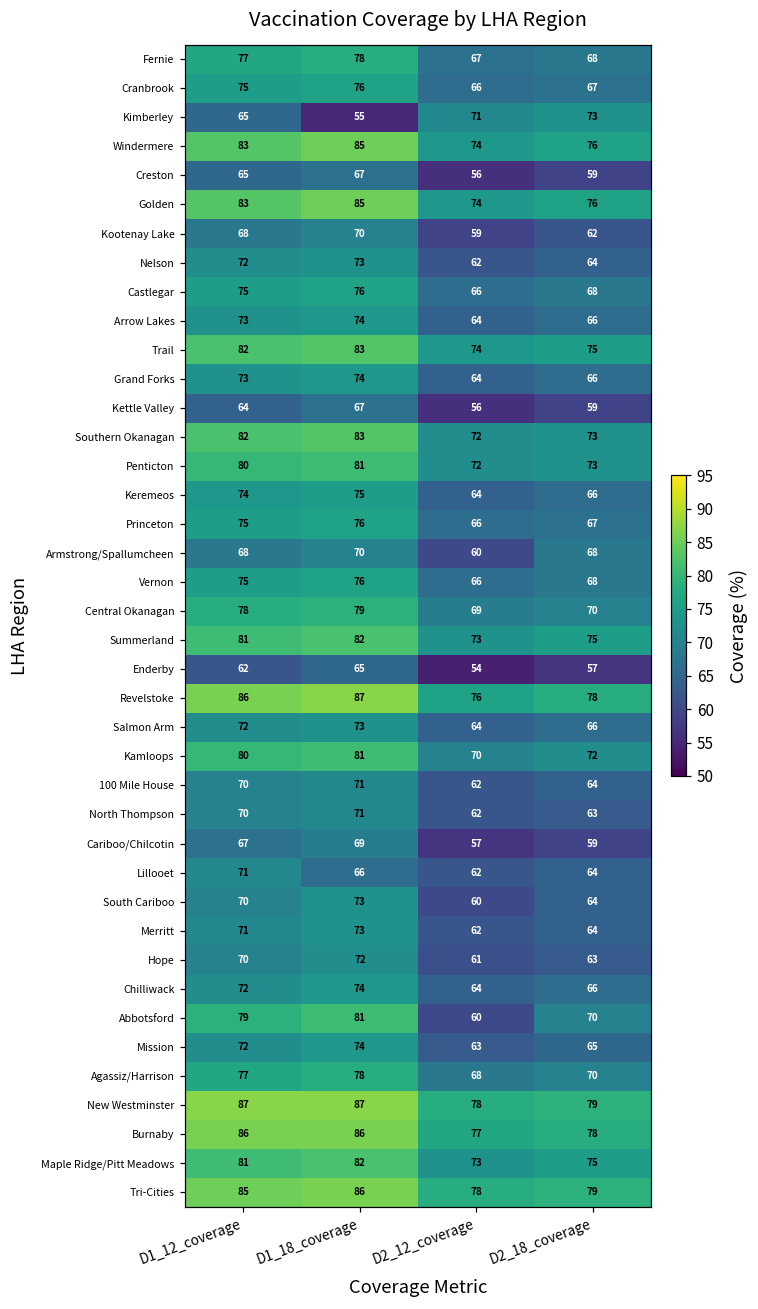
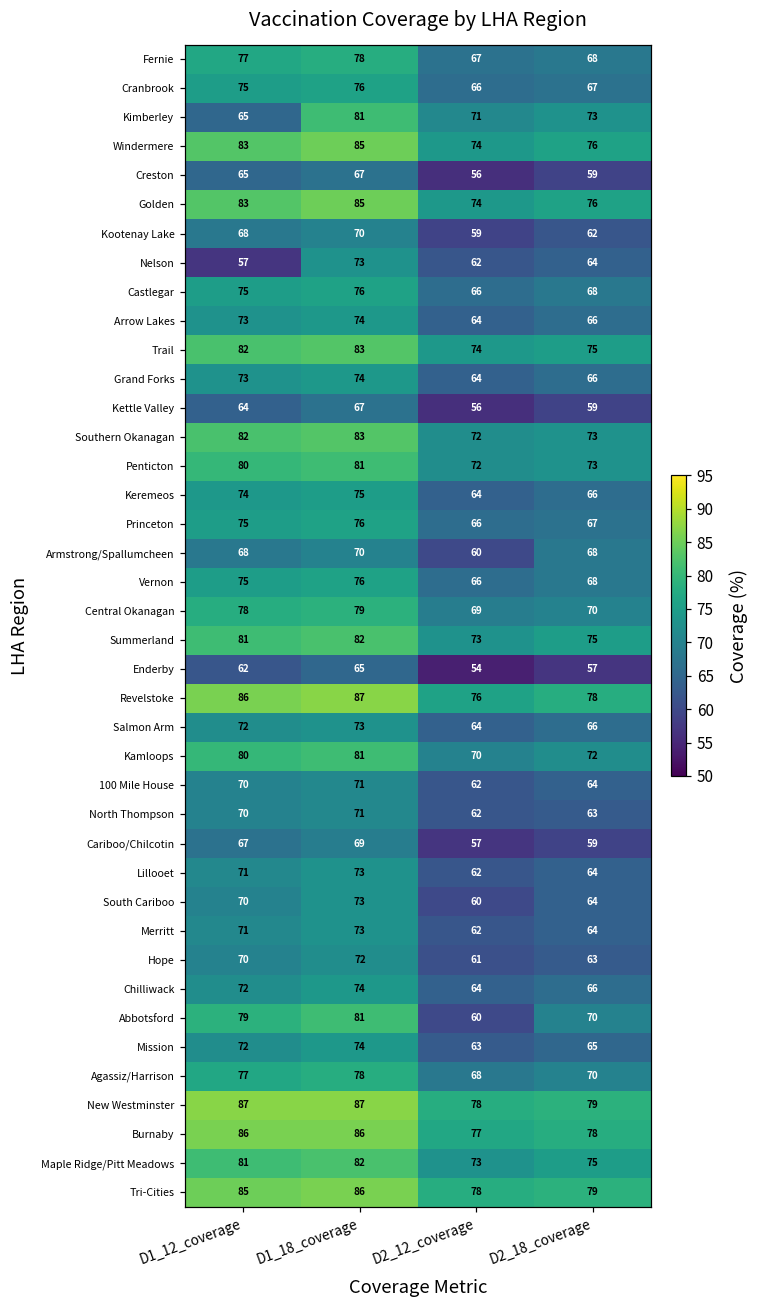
  {
    "Fernie": {
      "D1_12_coverage": 77,
      "D1_18_coverage": 78,
      "D2_12_coverage": 67,
      "D2_18_coverage": 68
    },
    "Cranbrook": {
      "D1_12_coverage": 75,
      "D1_18_coverage": 76,
      "D2_12_coverage": 66,
      "D2_18_coverage": 67
    },
    "Kimberley": {
      "D1_12_coverage": 65,
-     "D1_18_coverage": 55,
+     "D1_18_coverage": 81,
      "D2_12_coverage": 71,
      "D2_18_coverage": 73
    },
    "Windermere": {
      "D1_12_coverage": 83,
      "D1_18_coverage": 85,
      "D2_12_coverage": 74,
      "D2_18_coverage": 76
    },
    "Creston": {
      "D1_12_coverage": 65,
      "D1_18_coverage": 67,
      "D2_12_coverage": 56,
      "D2_18_coverage": 59
    },
    "Golden": {
      "D1_12_coverage": 83,
      "D1_18_coverage": 85,
      "D2_12_coverage": 74,
      "D2_18_coverage": 76
    },
    "Kootenay Lake": {
      "D1_12_coverage": 68,
      "D1_18_coverage": 70,
      "D2_12_coverage": 59,
      "D2_18_coverage": 62
    },
    "Nelson": {
-     "D1_12_coverage": 72,
+     "D1_12_coverage": 57,
      "D1_18_coverage": 73,
      "D2_12_coverage": 62,
      "D2_18_coverage": 64
    },
    "Castlegar": {
      "D1_12_coverage": 75,
      "D1_18_coverage": 76,
      "D2_12_coverage": 66,
      "D2_18_coverage": 68
    },
    "Arrow Lakes": {
      "D1_12_coverage": 73,
      "D1_18_coverage": 74,
      "D2_12_coverage": 64,
      "D2_18_coverage": 66
    },
    "Trail": {
      "D1_12_coverage": 82,
      "D1_18_coverage": 83,
      "D2_12_coverage": 74,
      "D2_18_coverage": 75
    },
    "Grand Forks": {
      "D1_12_coverage": 73,
      "D1_18_coverage": 74,
      "D2_12_coverage": 64,
      "D2_18_coverage": 66
    },
    "Kettle Valley": {
      "D1_12_coverage": 64,
      "D1_18_coverage": 67,
      "D2_12_coverage": 56,
      "D2_18_coverage": 59
    },
    "Southern Okanagan": {
      "D1_12_coverage": 82,
      "D1_18_coverage": 83,
      "D2_12_coverage": 72,
      "D2_18_coverage": 73
    },
    "Penticton": {
      "D1_12_coverage": 80,
      "D1_18_coverage": 81,
      "D2_12_coverage": 72,
      "D2_18_coverage": 73
    },
    "Keremeos": {
      "D1_12_coverage": 74,
      "D1_18_coverage": 75,
      "D2_12_coverage": 64,
      "D2_18_coverage": 66
    },
    "Princeton": {
      "D1_12_coverage": 75,
      "D1_18_coverage": 76,
      "D2_12_coverage": 66,
      "D2_18_coverage": 67
    },
    "Armstrong/Spallumcheen": {
      "D1_12_coverage": 68,
      "D1_18_coverage": 70,
      "D2_12_coverage": 60,
      "D2_18_coverage": 68
    },
    "Vernon": {
      "D1_12_coverage": 75,
      "D1_18_coverage": 76,
      "D2_12_coverage": 66,
      "D2_18_coverage": 68
    },
    "Central Okanagan": {
      "D1_12_coverage": 78,
      "D1_18_coverage": 79,
      "D2_12_coverage": 69,
      "D2_18_coverage": 70
    },
    "Summerland": {
      "D1_12_coverage": 81,
      "D1_18_coverage": 82,
      "D2_12_coverage": 73,
      "D2_18_coverage": 75
    },
    "Enderby": {
      "D1_12_coverage": 62,
      "D1_18_coverage": 65,
      "D2_12_coverage": 54,
      "D2_18_coverage": 57
    },
    "Revelstoke": {
      "D1_12_coverage": 86,
      "D1_18_coverage": 87,
      "D2_12_coverage": 76,
      "D2_18_coverage": 78
    },
    "Salmon Arm": {
      "D1_12_coverage": 72,
      "D1_18_coverage": 73,
      "D2_12_coverage": 64,
      "D2_18_coverage": 66
    },
    "Kamloops": {
      "D1_12_coverage": 80,
      "D1_18_coverage": 81,
      "D2_12_coverage": 70,
      "D2_18_coverage": 72
    },
    "100 Mile House": {
      "D1_12_coverage": 70,
      "D1_18_coverage": 71,
      "D2_12_coverage": 62,
      "D2_18_coverage": 64
    },
    "North Thompson": {
      "D1_12_coverage": 70,
      "D1_18_coverage": 71,
      "D2_12_coverage": 62,
      "D2_18_coverage": 63
    },
    "Cariboo/Chilcotin": {
      "D1_12_coverage": 67,
      "D1_18_coverage": 69,
      "D2_12_coverage": 57,
      "D2_18_coverage": 59
    },
    "Lillooet": {
      "D1_12_coverage": 71,
-     "D1_18_coverage": 66,
+     "D1_18_coverage": 73,
      "D2_12_coverage": 62,
      "D2_18_coverage": 64
    },
    "South Cariboo": {
      "D1_12_coverage": 70,
      "D1_18_coverage": 73,
      "D2_12_coverage": 60,
      "D2_18_coverage": 64
    },
    "Merritt": {
      "D1_12_coverage": 71,
      "D1_18_coverage": 73,
      "D2_12_coverage": 62,
      "D2_18_coverage": 64
    },
    "Hope": {
      "D1_12_coverage": 70,
      "D1_18_coverage": 72,
      "D2_12_coverage": 61,
      "D2_18_coverage": 63
    },
    "Chilliwack": {
      "D1_12_coverage": 72,
      "D1_18_coverage": 74,
      "D2_12_coverage": 64,
      "D2_18_coverage": 66
    },
    "Abbotsford": {
      "D1_12_coverage": 79,
      "D1_18_coverage": 81,
      "D2_12_coverage": 60,
      "D2_18_coverage": 70
    },
    "Mission": {
      "D1_12_coverage": 72,
      "D1_18_coverage": 74,
      "D2_12_coverage": 63,
      "D2_18_coverage": 65
    },
    "Agassiz/Harrison": {
      "D1_12_coverage": 77,
      "D1_18_coverage": 78,
      "D2_12_coverage": 68,
      "D2_18_coverage": 70
    },
    "New Westminster": {
      "D1_12_coverage": 87,
      "D1_18_coverage": 87,
      "D2_12_coverage": 78,
      "D2_18_coverage": 79
    },
    "Burnaby": {
      "D1_12_coverage": 86,
      "D1_18_coverage": 86,
      "D2_12_coverage": 77,
      "D2_18_coverage": 78
    },
    "Maple Ridge/Pitt Meadows": {
      "D1_12_coverage": 81,
      "D1_18_coverage": 82,
      "D2_12_coverage": 73,
      "D2_18_coverage": 75
    },
    "Tri-Cities": {
      "D1_12_coverage": 85,
      "D1_18_coverage": 86,
      "D2_12_coverage": 78,
      "D2_18_coverage": 79
    }
  }
